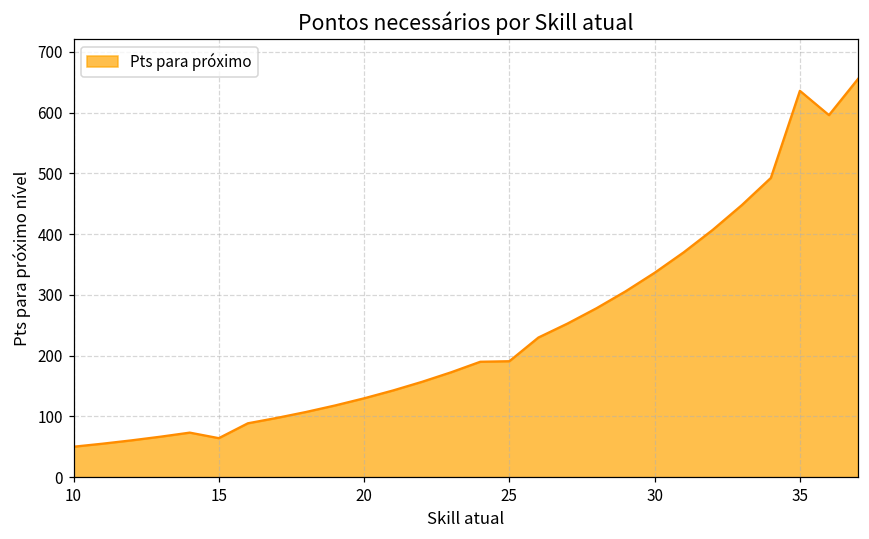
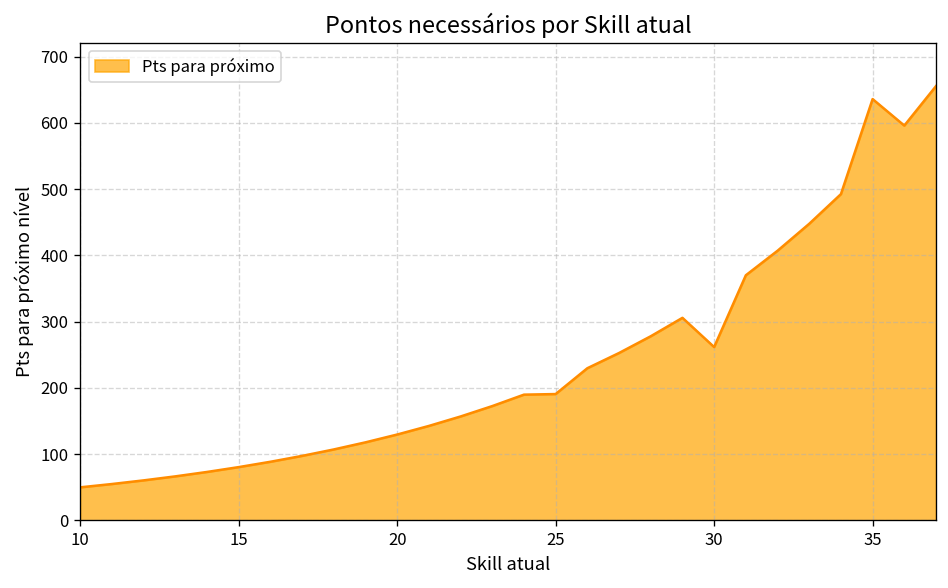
  {
    "10": 50,
-   "15": 60,
+   "15": 80,
    "20": 130,
    "25": 190,
-   "30": 340,
+   "30": 260,
    "35": 640
  }
